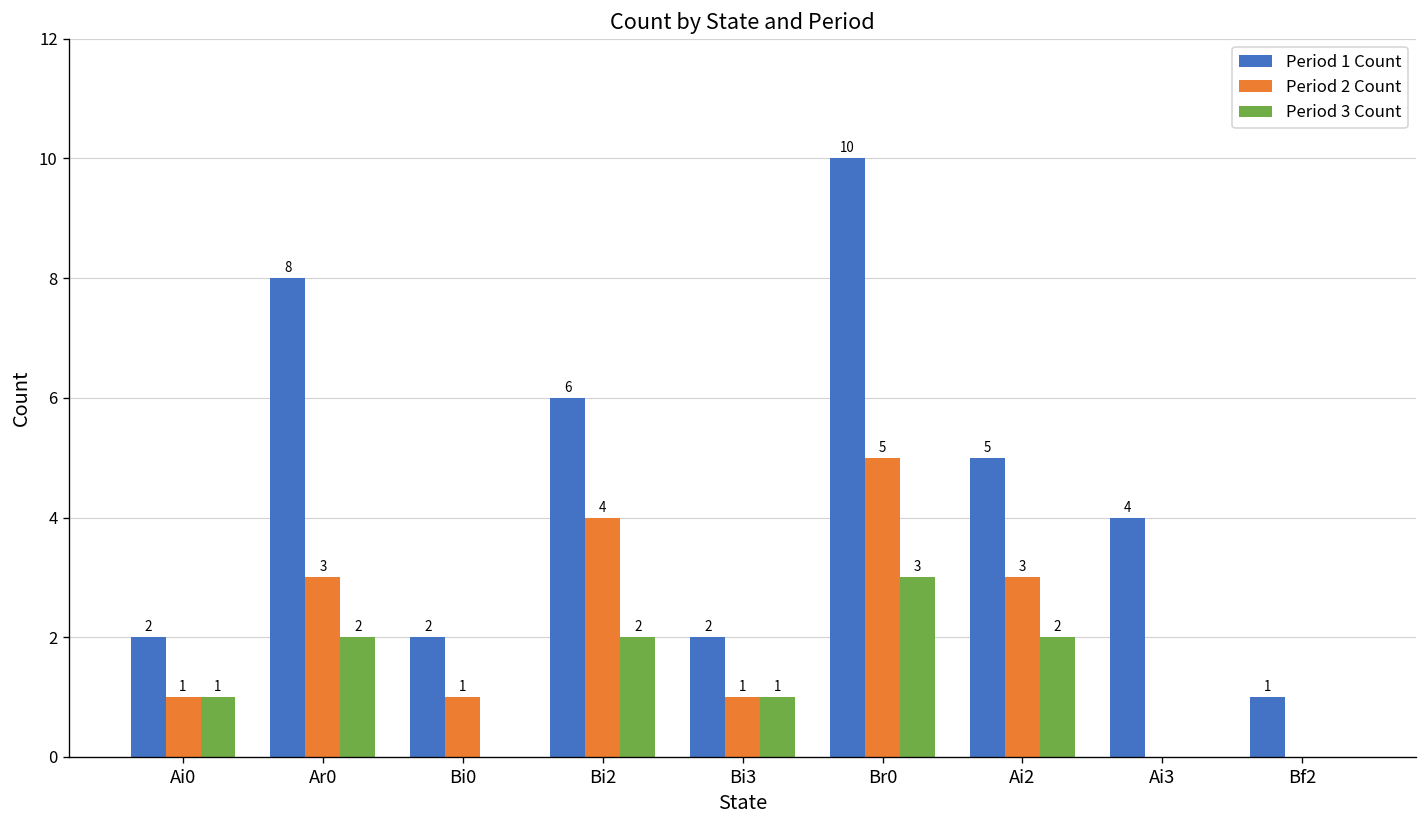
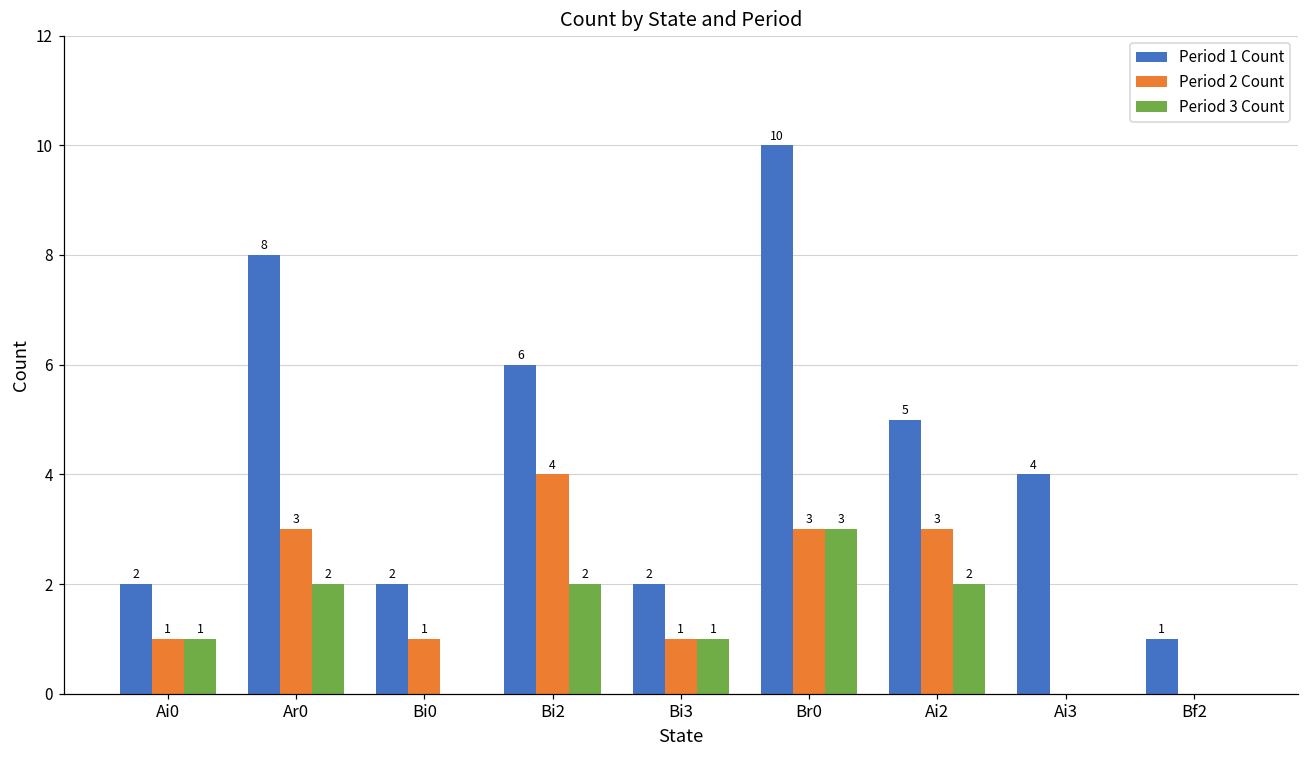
  {
    "Period 1 Count": {
      "Ai0": 2,
      "Ar0": 8,
      "Bi0": 2,
      "Bi2": 6,
      "Bi3": 2,
      "Br0": 10,
      "Ai2": 5,
      "Ai3": 4,
      "Bf2": 1
    },
    "Period 2 Count": {
      "Ai0": 1,
      "Ar0": 3,
      "Bi0": 1,
      "Bi2": 4,
      "Bi3": 1,
-     "Br0": 5,
+     "Br0": 3,
      "Ai2": 3
    },
    "Period 3 Count": {
      "Ai0": 1,
      "Ar0": 2,
      "Bi2": 2,
      "Bi3": 1,
      "Br0": 3,
      "Ai2": 2
    }
  }
